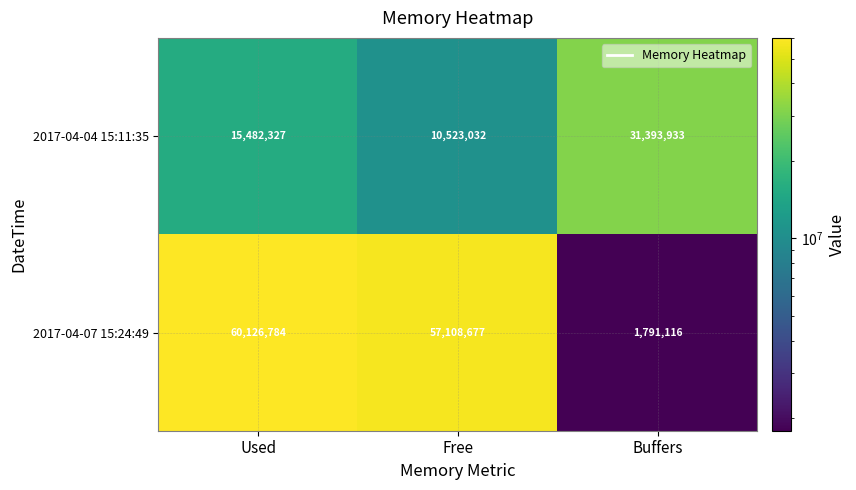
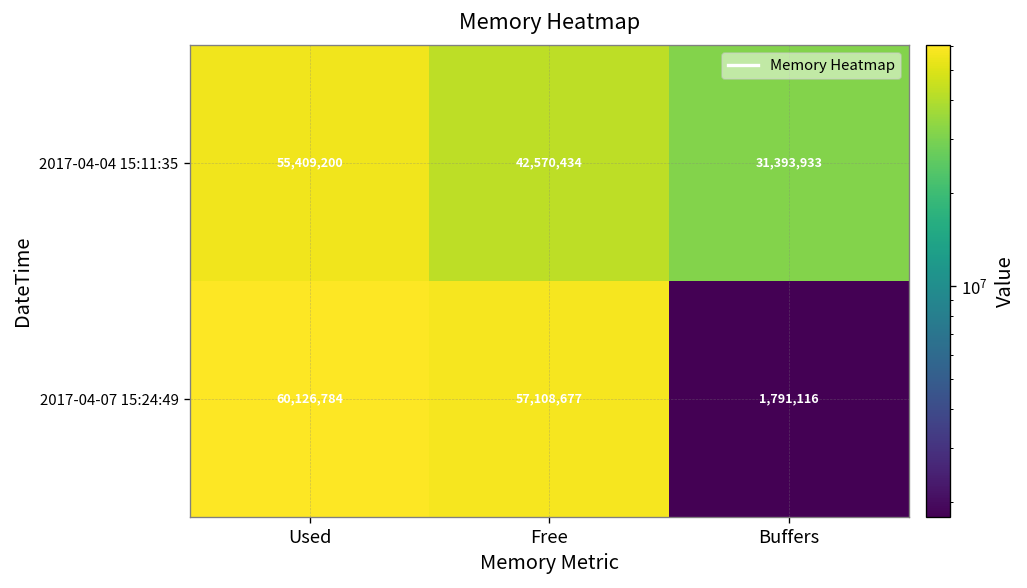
  {
    "2017-04-04 15:11:35": {
-     "Used": "15,482,327",
-     "Free": "10,523,032",
+     "Used": "55,409,200",
+     "Free": "42,570,434",
      "Buffers": "31,393,933"
    },
    "2017-04-07 15:24:49": {
      "Used": "60,126,784",
      "Free": "57,108,677",
      "Buffers": "1,791,116"
    }
  }
